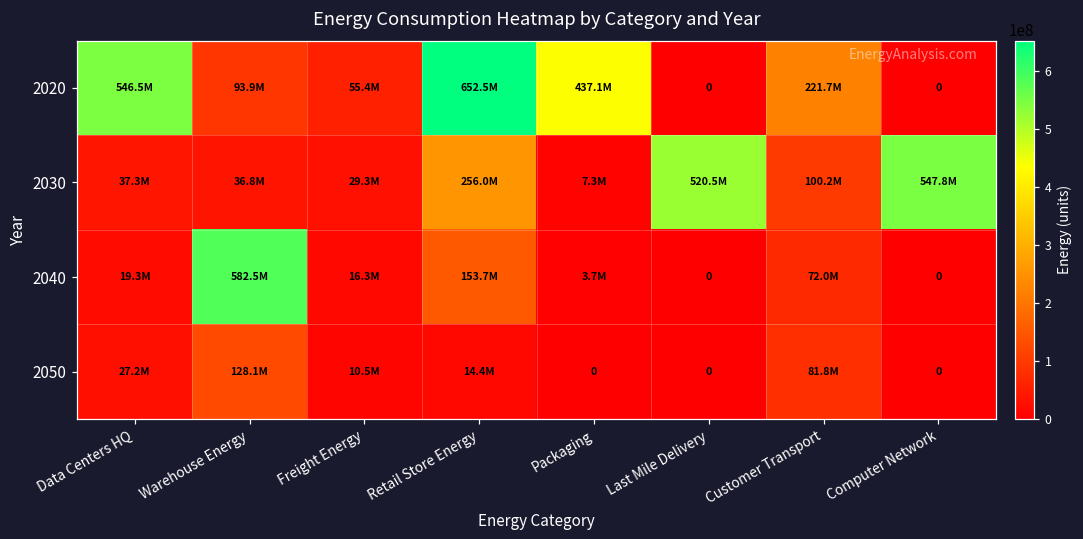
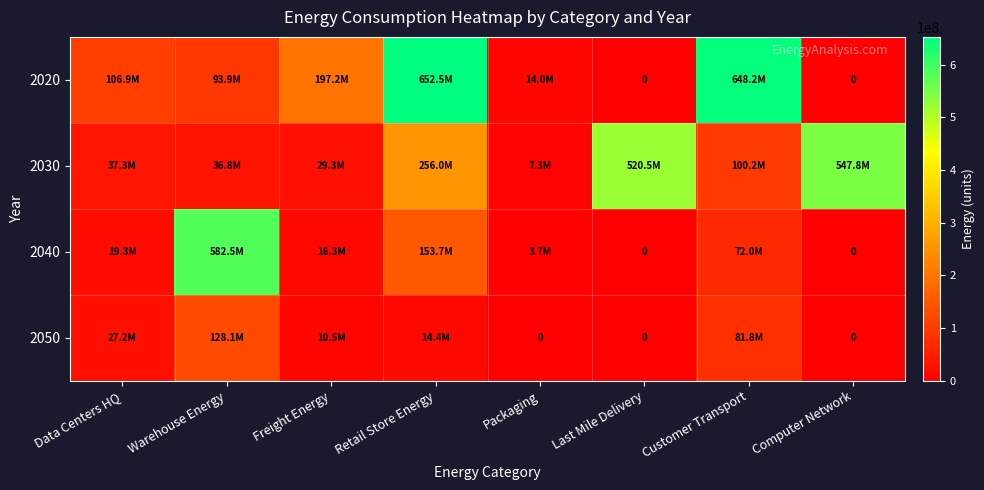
  {
    "2020": {
-     "Data Centers HQ": "546.5M",
+     "Data Centers HQ": "106.9M",
      "Warehouse Energy": "93.9M",
-     "Freight Energy": "55.4M",
+     "Freight Energy": "197.2M",
      "Retail Store Energy": "652.5M",
-     "Packaging": "437.1M",
+     "Packaging": "14.0M",
      "Last Mile Delivery": "0",
-     "Customer Transport": "221.7M"
+     "Customer Transport": "648.2M"
    },
    "2030": {
      "Data Centers HQ": "37.3M",
      "Warehouse Energy": "36.8M",
      "Freight Energy": "29.3M",
      "Retail Store Energy": "256.0M",
      "Packaging": "7.3M",
      "Last Mile Delivery": "520.5M",
      "Customer Transport": "100.2M",
      "Computer Network": "547.8M"
    },
    "2040": {
      "Data Centers HQ": "19.3M",
      "Warehouse Energy": "582.5M",
      "Freight Energy": "16.3M",
      "Retail Store Energy": "153.7M",
      "Packaging": "3.7M",
      "Last Mile Delivery": "0",
      "Customer Transport": "72.0M",
      "Computer Network": "0"
    },
    "2050": {
      "Data Centers HQ": "27.2M",
      "Warehouse Energy": "128.1M",
      "Freight Energy": "10.5M",
      "Retail Store Energy": "14.4M",
      "Packaging": "0",
      "Last Mile Delivery": "0",
      "Customer Transport": "81.8M",
      "Computer Network": "0"
    }
  }
